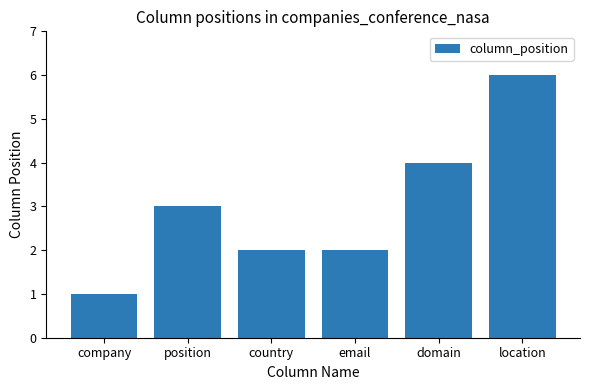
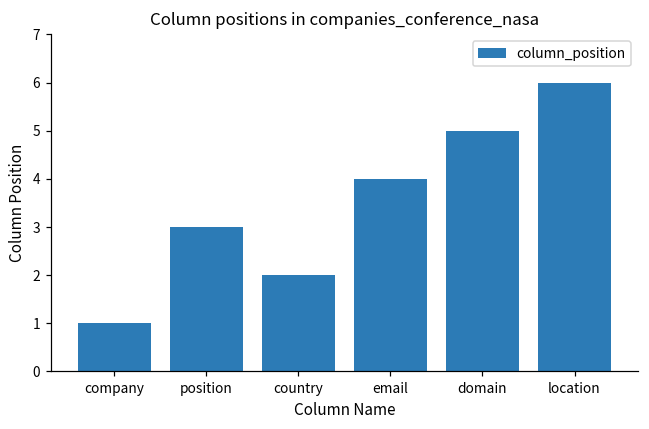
  {
    "company": 1,
    "position": 3,
    "country": 2,
-   "email": 2,
-   "domain": 4,
+   "email": 4,
+   "domain": 5,
    "location": 6
  }
